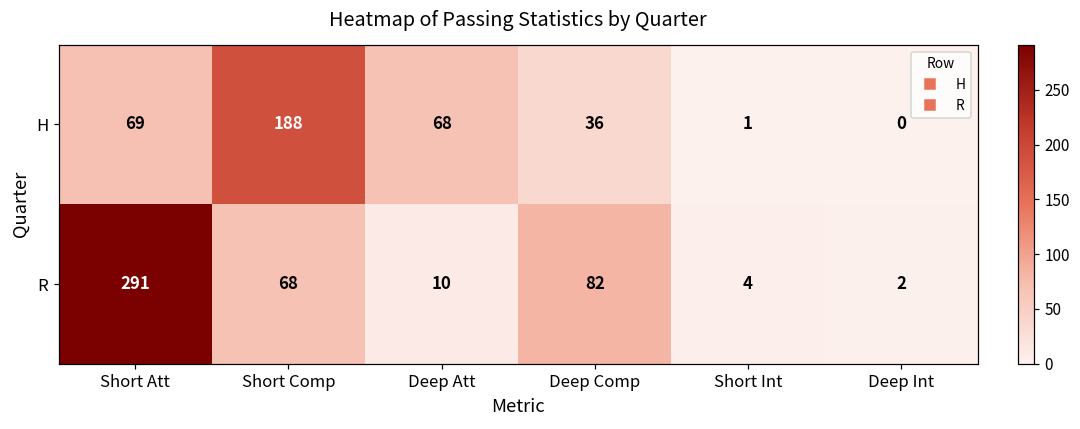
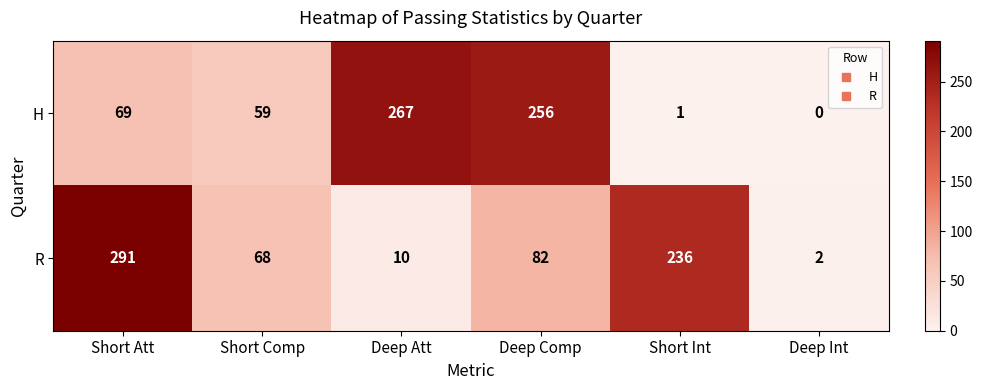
  {
    "H": {
      "Short Att": 69,
-     "Short Comp": 188,
-     "Deep Att": 68,
-     "Deep Comp": 36,
+     "Short Comp": 59,
+     "Deep Att": 267,
+     "Deep Comp": 256,
      "Short Int": 1,
      "Deep Int": 0
    },
    "R": {
      "Short Att": 291,
      "Short Comp": 68,
      "Deep Att": 10,
      "Deep Comp": 82,
-     "Short Int": 4,
+     "Short Int": 236,
      "Deep Int": 2
    }
  }
